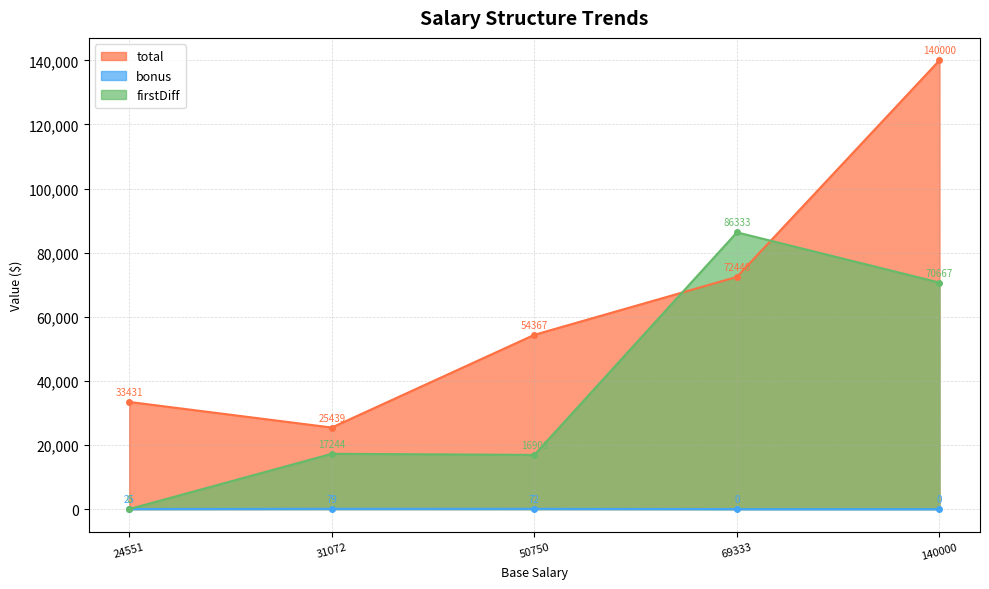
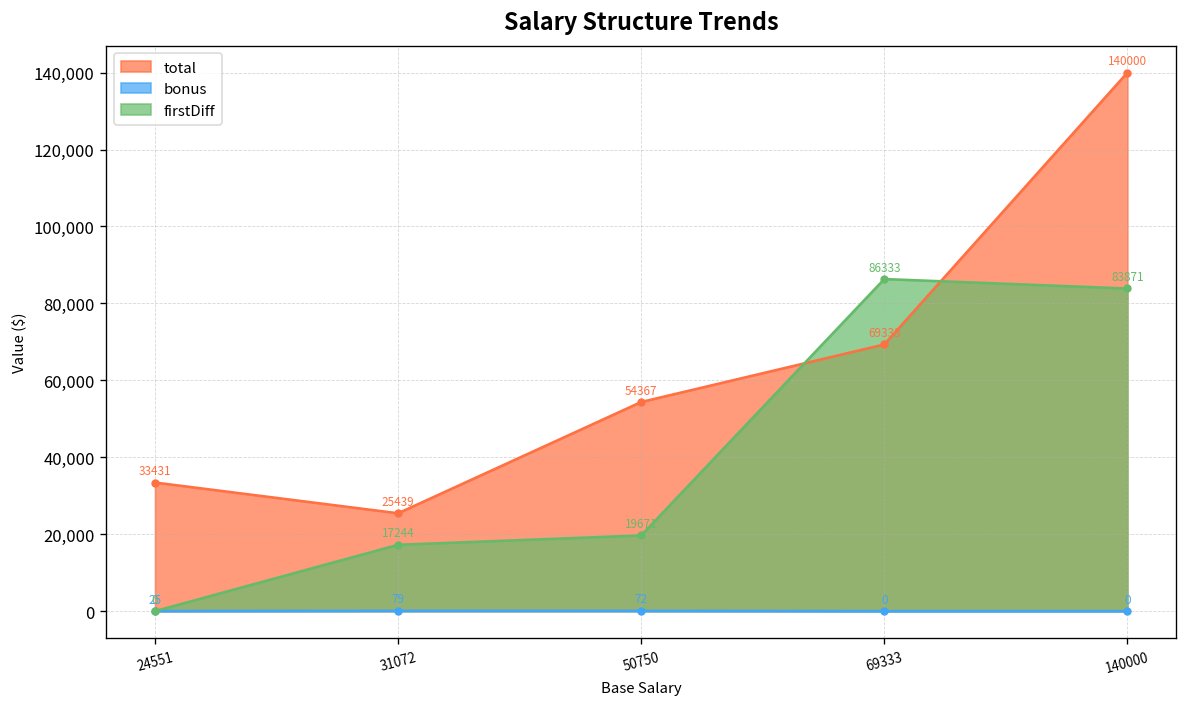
  {
    "total": {
      "24551": 33431,
      "31072": 25439,
      "50750": 54367,
-     "69333": 72440,
+     "69333": 69333,
      "140000": 140000
    },
    "bonus": {
      "31072": 79,
      "50750": 72,
      "69333": 0,
      "140000": 0
    },
    "firstDiff": {
      "31072": 17244,
-     "50750": 16908,
+     "50750": 19671,
      "69333": 86333,
-     "140000": 70667
+     "140000": 83871
    }
  }
